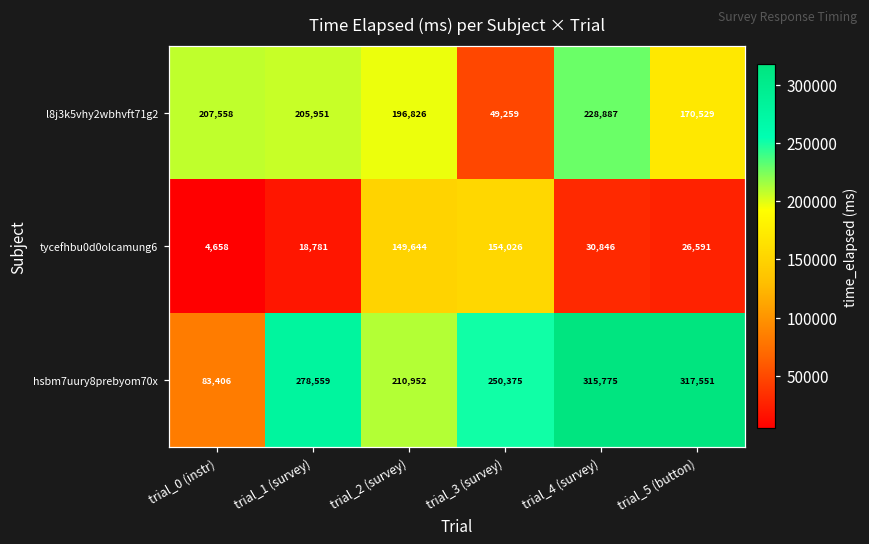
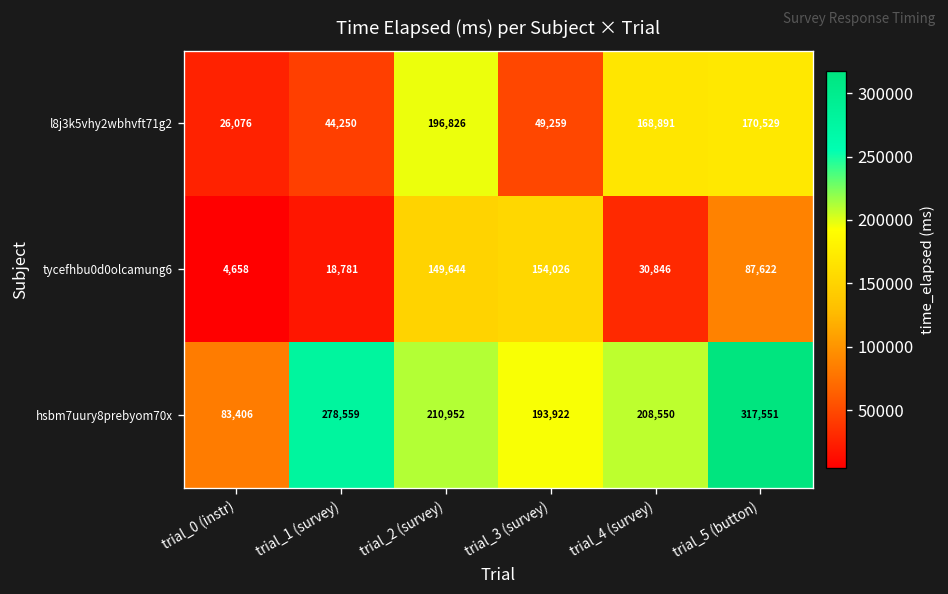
  {
    "l8j3k5vhy2wbhvft71g2": {
-     "trial_0 (instr)": "207,558",
-     "trial_1 (survey)": "205,951",
+     "trial_0 (instr)": "26,076",
+     "trial_1 (survey)": "44,250",
      "trial_2 (survey)": "196,826",
      "trial_3 (survey)": "49,259",
-     "trial_4 (survey)": "228,887",
+     "trial_4 (survey)": "168,891",
      "trial_5 (button)": "170,529"
    },
    "tycefhbu0d0olcamung6": {
      "trial_0 (instr)": "4,658",
      "trial_1 (survey)": "18,781",
      "trial_2 (survey)": "149,644",
      "trial_3 (survey)": "154,026",
      "trial_4 (survey)": "30,846",
-     "trial_5 (button)": "26,591"
+     "trial_5 (button)": "87,622"
    },
    "hsbm7uury8prebyom70x": {
      "trial_0 (instr)": "83,406",
      "trial_1 (survey)": "278,559",
      "trial_2 (survey)": "210,952",
-     "trial_3 (survey)": "250,375",
-     "trial_4 (survey)": "315,775",
+     "trial_3 (survey)": "193,922",
+     "trial_4 (survey)": "208,550",
      "trial_5 (button)": "317,551"
    }
  }
